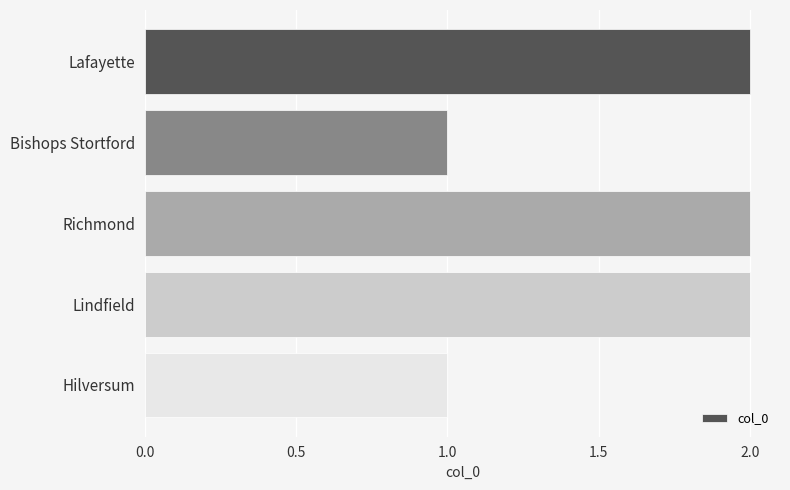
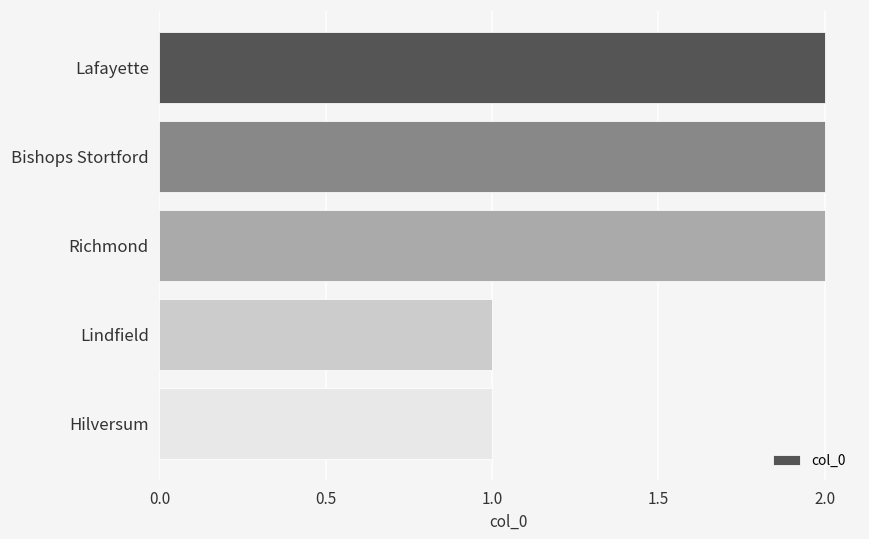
  {
    "Lafayette": 2,
-   "Bishops Stortford": 1,
+   "Bishops Stortford": 2,
    "Richmond": 2,
-   "Lindfield": 2,
+   "Lindfield": 1,
    "Hilversum": 1
  }
